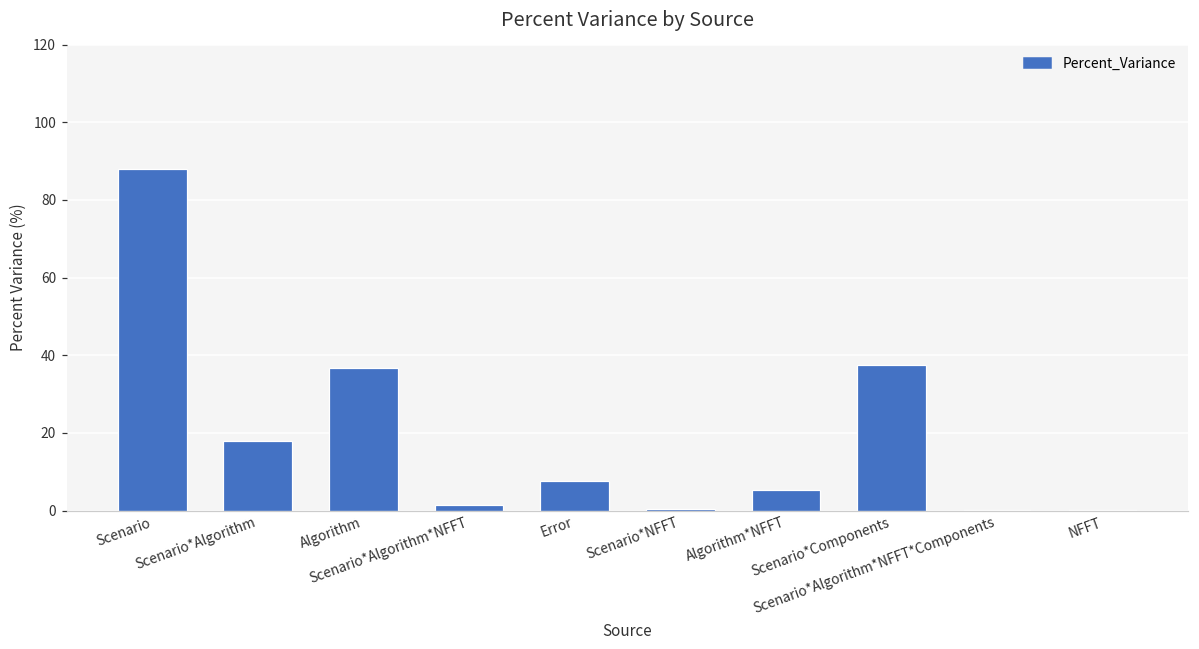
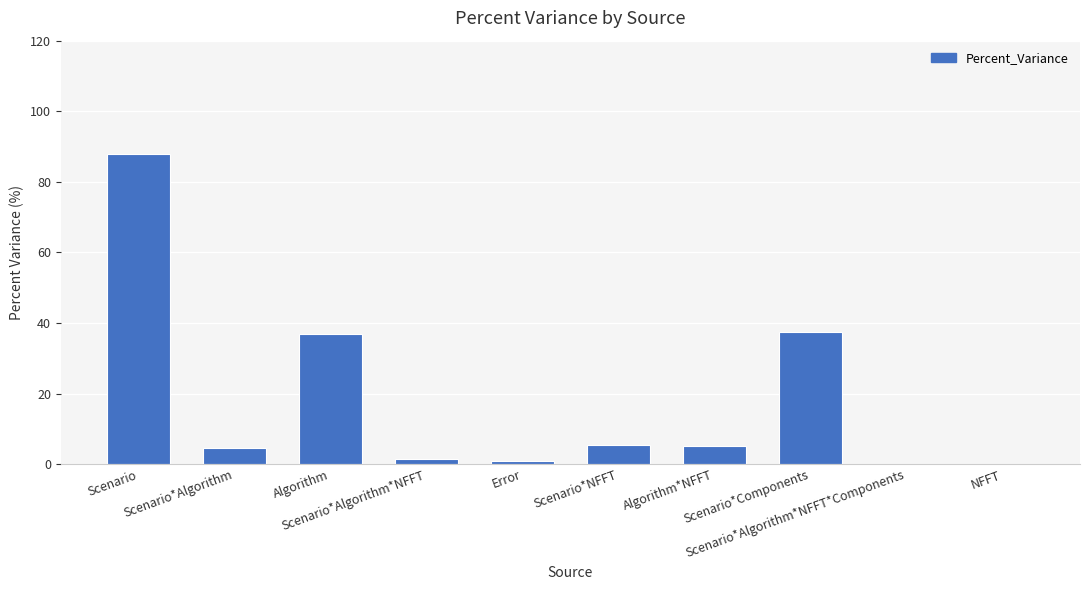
  {
    "Scenario": 88,
-   "Scenario*Algorithm": 18,
+   "Scenario*Algorithm": 5,
    "Algorithm": 37,
    "Scenario*Algorithm*NFFT": 1,
-   "Error": 8,
-   "Scenario*NFFT": 0,
+   "Error": 1,
+   "Scenario*NFFT": 5,
    "Algorithm*NFFT": 5,
    "Scenario*Components": 38
  }
